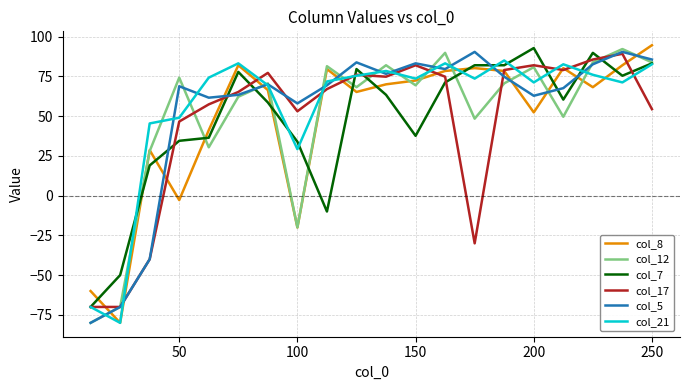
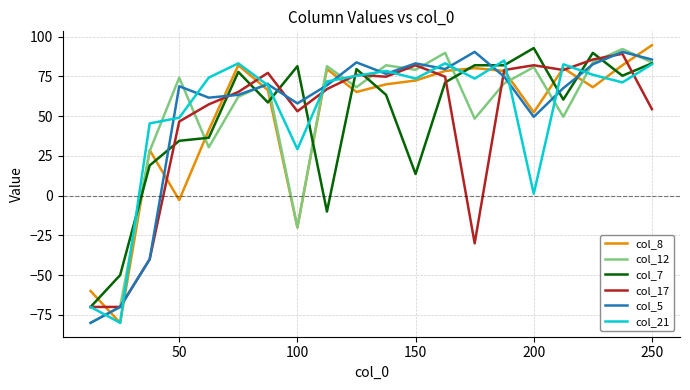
  {
    "col_8": {
      "50": -3,
      "200": 52,
      "250": 95
    },
    "col_12": {
      "50": 74,
-     "150": 69
+     "150": 79
    },
    "col_7": {
      "50": 34,
-     "100": 34,
-     "150": 38,
+     "100": 81,
+     "150": 14,
      "200": 93
    },
    "col_17": {
      "50": 47,
      "100": 53,
      "250": 54
    },
    "col_5": {
      "50": 69,
      "100": 58,
-     "200": 63,
+     "200": 50,
      "250": 86
    },
    "col_21": {
      "50": 49,
      "100": 29,
-     "200": 71
+     "200": 1
    }
  }
